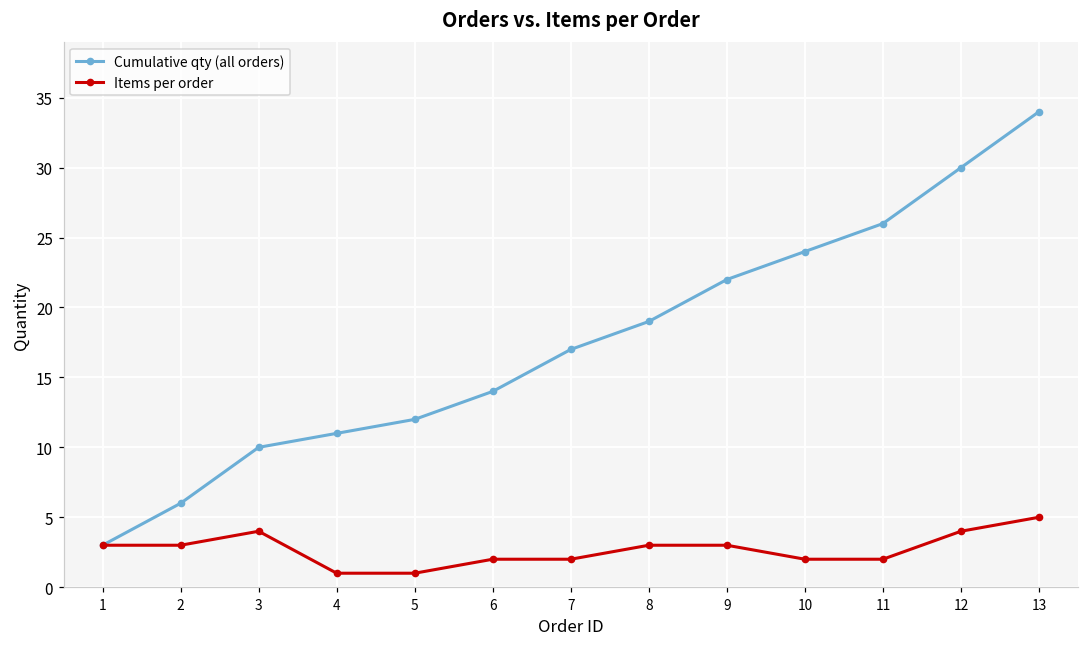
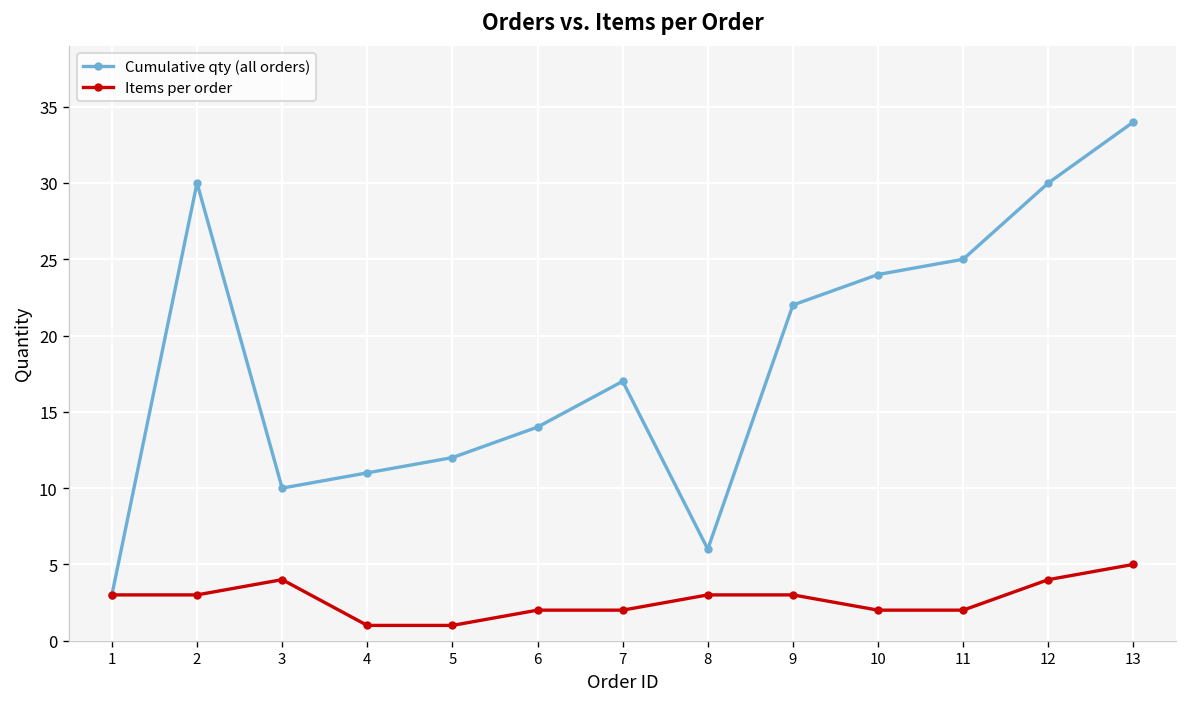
  {
    "Cumulative qty (all orders)": {
-     "2": 6,
+     "2": 30,
      "3": 10,
      "4": 11,
      "5": 12,
      "6": 14,
      "7": 17,
-     "8": 19,
+     "8": 6,
      "9": 22,
      "10": 24,
-     "11": 26,
+     "11": 25,
      "12": 30,
      "13": 34
    },
    "Items per order": {
      "2": 3,
      "3": 4,
      "4": 1,
      "5": 1,
      "6": 2,
      "7": 2,
      "8": 3,
      "9": 3,
      "10": 2,
      "11": 2,
      "12": 4,
      "13": 5
    }
  }
